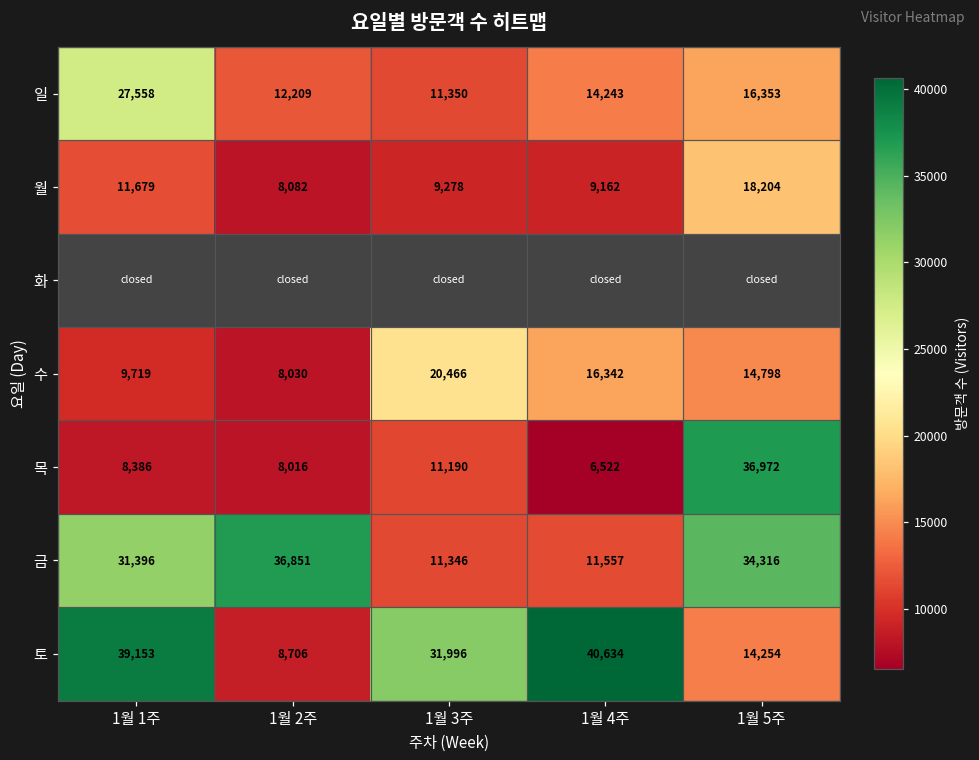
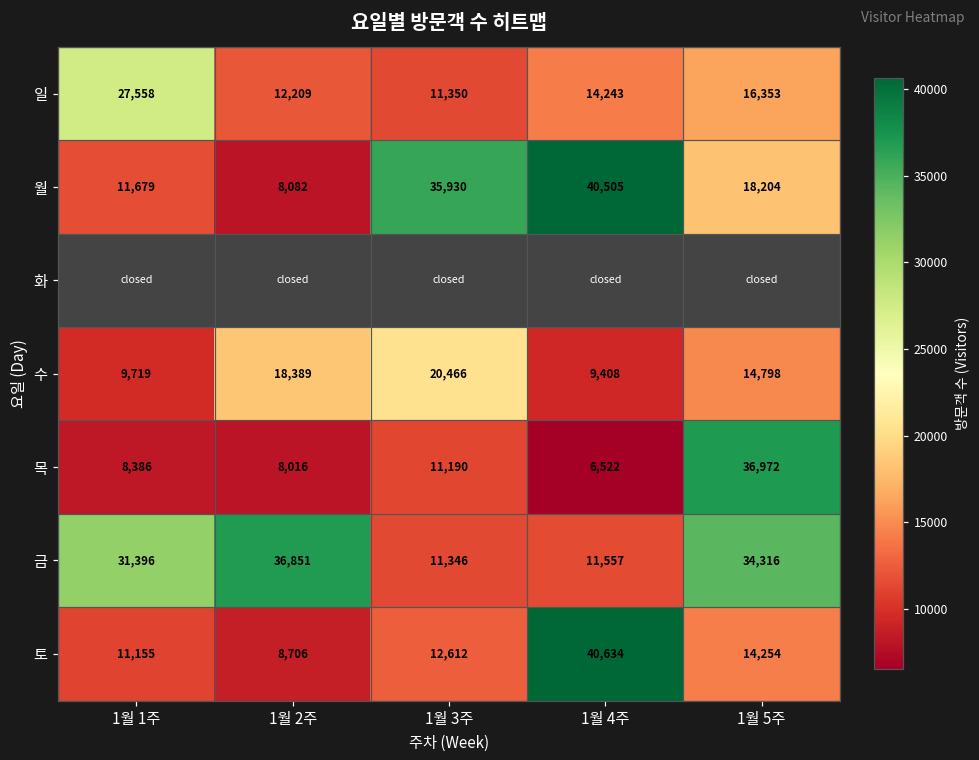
  {
    "일": {
      "1월 1주": "27,558",
      "1월 2주": "12,209",
      "1월 3주": "11,350",
      "1월 4주": "14,243",
      "1월 5주": "16,353"
    },
    "월": {
      "1월 1주": "11,679",
      "1월 2주": "8,082",
-     "1월 3주": "9,278",
-     "1월 4주": "9,162",
+     "1월 3주": "35,930",
+     "1월 4주": "40,505",
      "1월 5주": "18,204"
    },
    "수": {
      "1월 1주": "9,719",
-     "1월 2주": "8,030",
+     "1월 2주": "18,389",
      "1월 3주": "20,466",
-     "1월 4주": "16,342",
+     "1월 4주": "9,408",
      "1월 5주": "14,798"
    },
    "목": {
      "1월 1주": "8,386",
      "1월 2주": "8,016",
      "1월 3주": "11,190",
      "1월 4주": "6,522",
      "1월 5주": "36,972"
    },
    "금": {
      "1월 1주": "31,396",
      "1월 2주": "36,851",
      "1월 3주": "11,346",
      "1월 4주": "11,557",
      "1월 5주": "34,316"
    },
    "토": {
-     "1월 1주": "39,153",
+     "1월 1주": "11,155",
      "1월 2주": "8,706",
-     "1월 3주": "31,996",
+     "1월 3주": "12,612",
      "1월 4주": "40,634",
      "1월 5주": "14,254"
    }
  }
